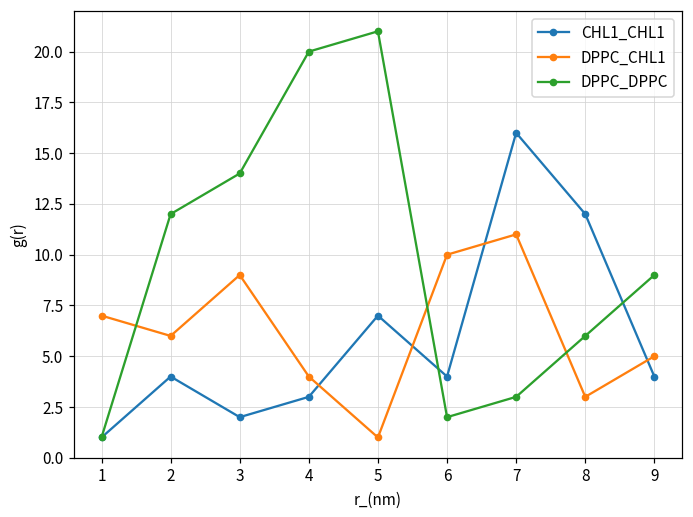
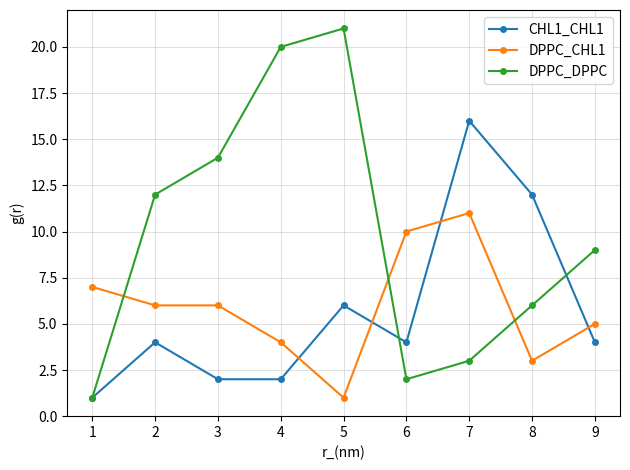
  {
    "CHL1_CHL1": {
      "2": 4,
      "3": 2,
-     "4": 3,
-     "5": 7,
+     "4": 2,
+     "5": 6,
      "6": 4,
      "7": 16,
      "8": 12,
      "9": 4
    },
    "DPPC_CHL1": {
      "1": 7,
      "2": 6,
-     "3": 9,
+     "3": 6,
      "4": 4,
      "5": 1,
      "6": 10,
      "7": 11,
      "8": 3,
      "9": 5
    },
    "DPPC_DPPC": {
      "2": 12,
      "3": 14,
      "4": 20,
      "5": 21,
      "6": 2,
      "7": 3,
      "8": 6,
      "9": 9
    }
  }
